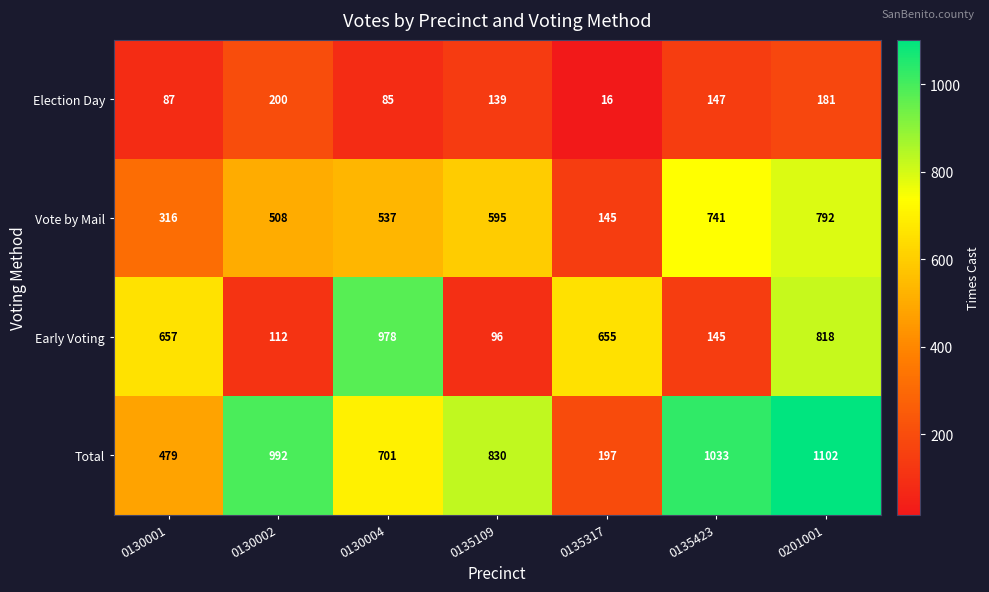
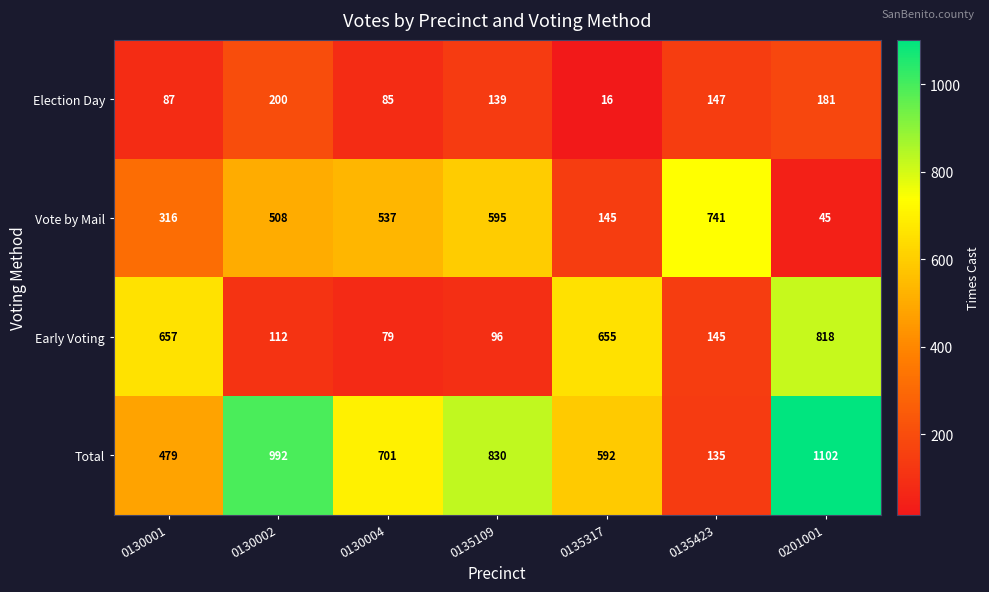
  {
    "Election Day": {
      "0130001": 87,
      "0130002": 200,
      "0130004": 85,
      "0135109": 139,
      "0135317": 16,
      "0135423": 147,
      "0201001": 181
    },
    "Vote by Mail": {
      "0130001": 316,
      "0130002": 508,
      "0130004": 537,
      "0135109": 595,
      "0135317": 145,
      "0135423": 741,
-     "0201001": 792
+     "0201001": 45
    },
    "Early Voting": {
      "0130001": 657,
      "0130002": 112,
-     "0130004": 978,
+     "0130004": 79,
      "0135109": 96,
      "0135317": 655,
      "0135423": 145,
      "0201001": 818
    },
    "Total": {
      "0130001": 479,
      "0130002": 992,
      "0130004": 701,
      "0135109": 830,
-     "0135317": 197,
-     "0135423": 1033,
+     "0135317": 592,
+     "0135423": 135,
      "0201001": 1102
    }
  }
